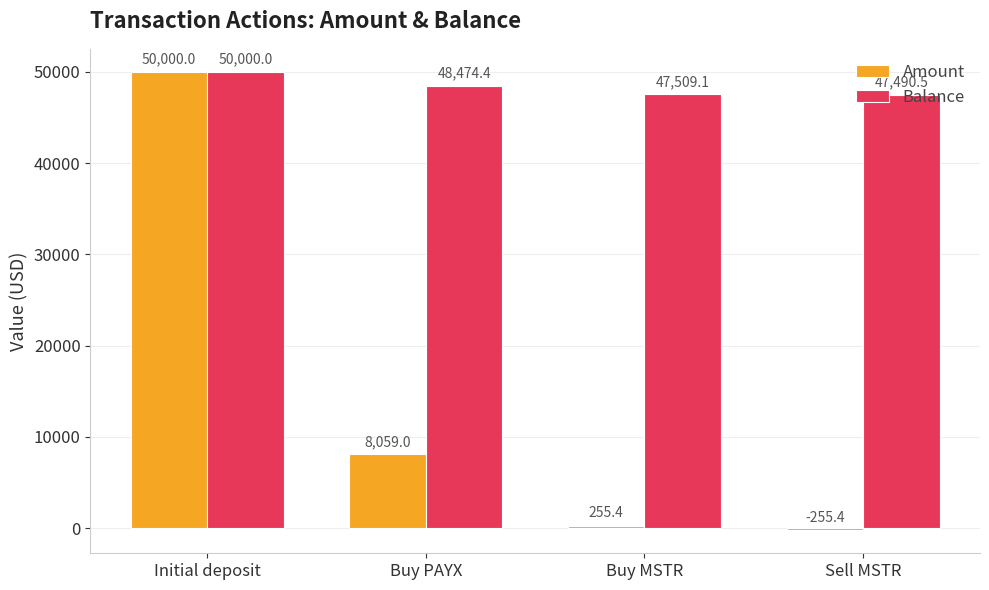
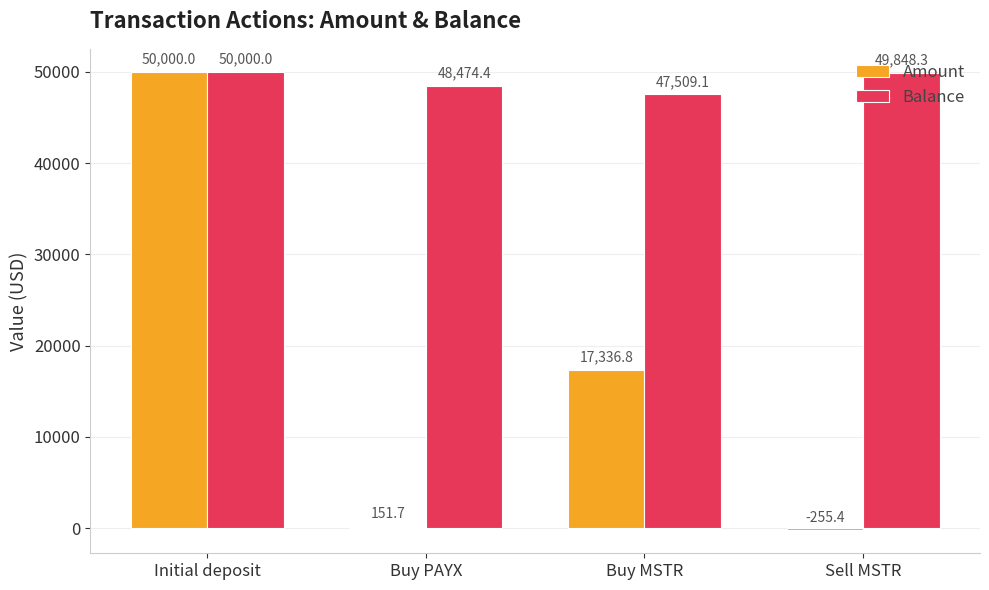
  {
    "Amount": {
      "Initial deposit": "50,000.0",
-     "Buy PAYX": "8,059.0",
-     "Buy MSTR": "255.4",
+     "Buy PAYX": "151.7",
+     "Buy MSTR": "17,336.8",
      "Sell MSTR": "-255.4"
    },
    "Balance": {
      "Initial deposit": "50,000.0",
      "Buy PAYX": "48,474.4",
      "Buy MSTR": "47,509.1",
-     "Sell MSTR": "47,490.5"
+     "Sell MSTR": "49,848.3"
    }
  }
